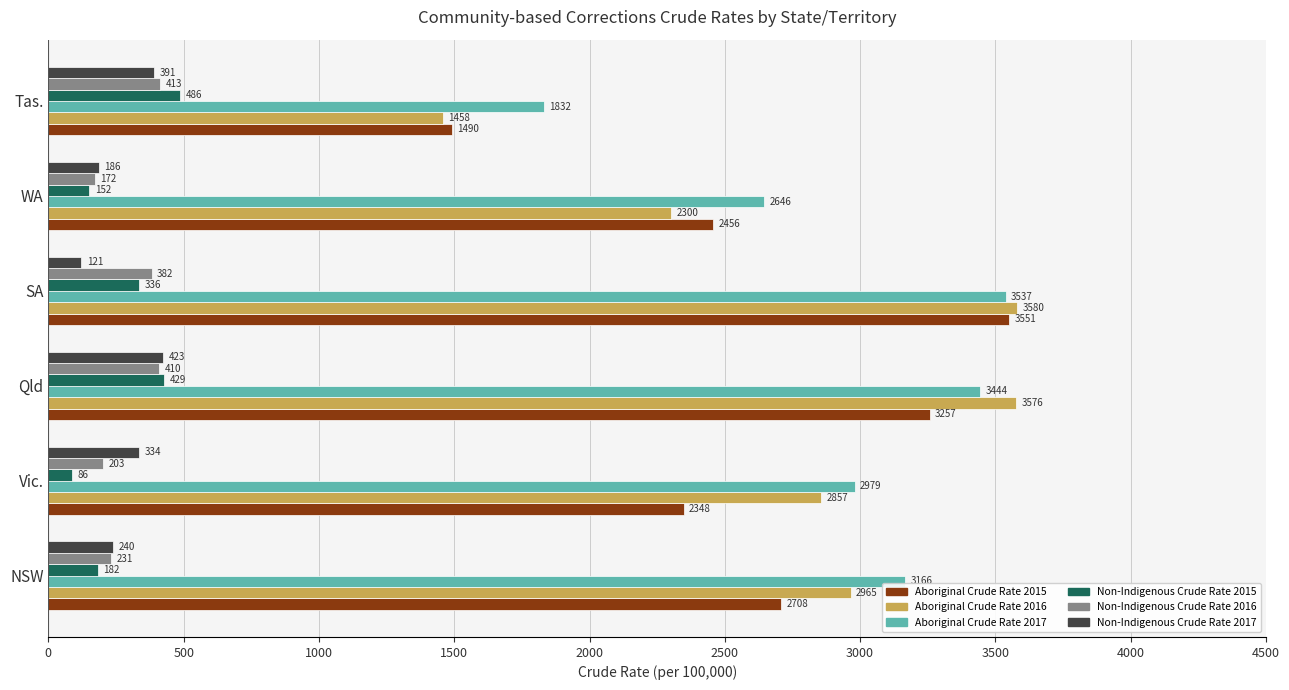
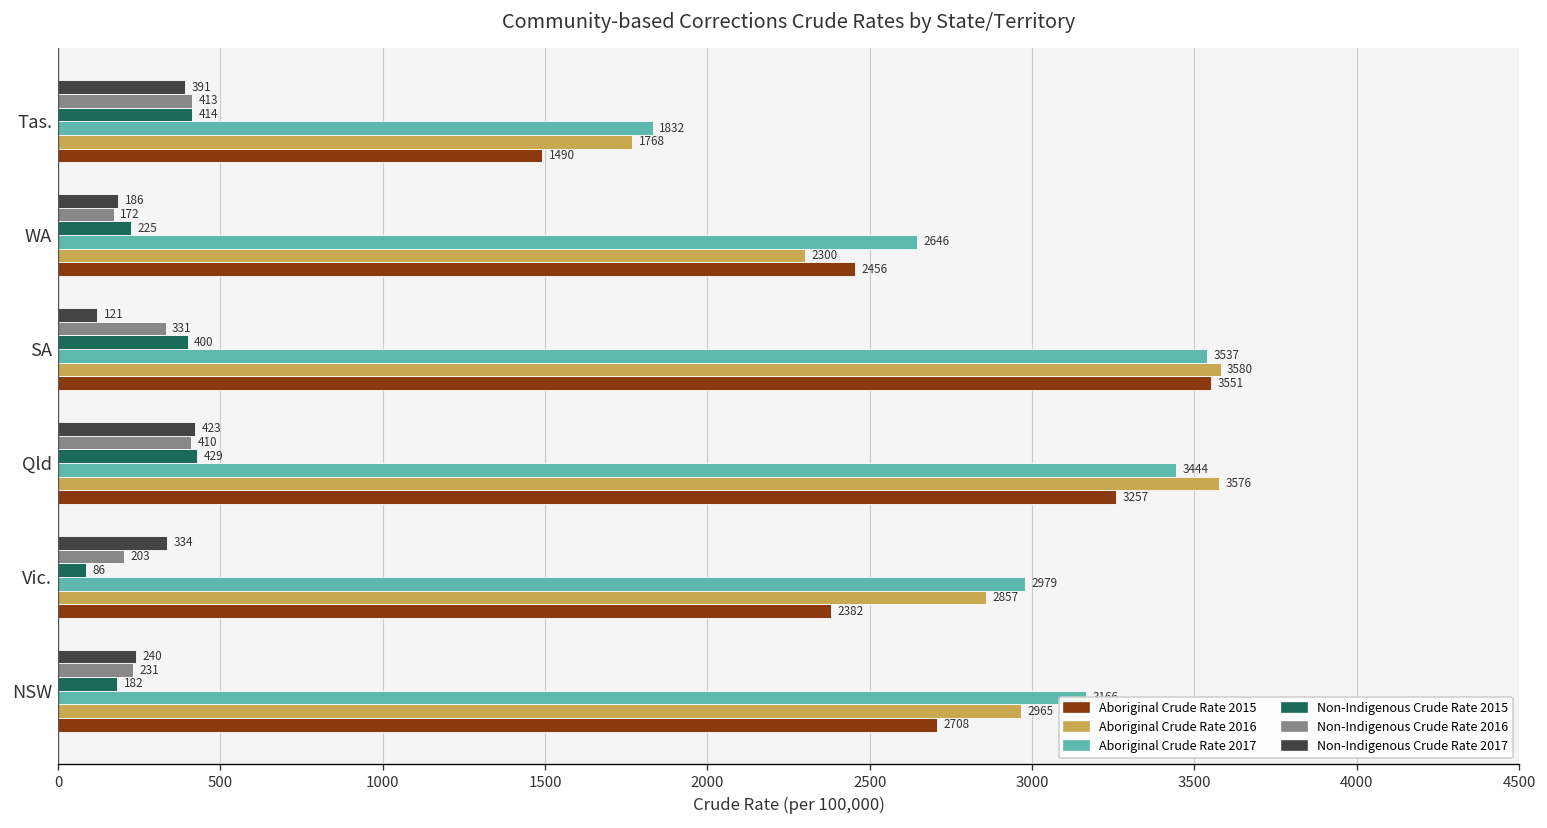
  {
    "Aboriginal Crude Rate 2015": {
      "Tas.": 1490,
      "WA": 2456,
      "SA": 3551,
      "Qld": 3257,
-     "Vic.": 2348,
+     "Vic.": 2382,
      "NSW": 2708
    },
    "Aboriginal Crude Rate 2016": {
-     "Tas.": 1458,
+     "Tas.": 1768,
      "WA": 2300,
      "SA": 3580,
      "Qld": 3576,
      "Vic.": 2857,
      "NSW": 2965
    },
    "Aboriginal Crude Rate 2017": {
      "Tas.": 1832,
      "WA": 2646,
      "SA": 3537,
      "Qld": 3444,
      "Vic.": 2979
    },
    "Non-Indigenous Crude Rate 2015": {
-     "Tas.": 486,
-     "WA": 152,
-     "SA": 336,
+     "Tas.": 414,
+     "WA": 225,
+     "SA": 400,
      "Qld": 429,
      "Vic.": 86,
      "NSW": 182
    },
    "Non-Indigenous Crude Rate 2016": {
      "Tas.": 413,
      "WA": 172,
-     "SA": 382,
+     "SA": 331,
      "Qld": 410,
      "Vic.": 203,
      "NSW": 231
    },
    "Non-Indigenous Crude Rate 2017": {
      "Tas.": 391,
      "WA": 186,
      "SA": 121,
      "Qld": 423,
      "Vic.": 334,
      "NSW": 240
    }
  }
